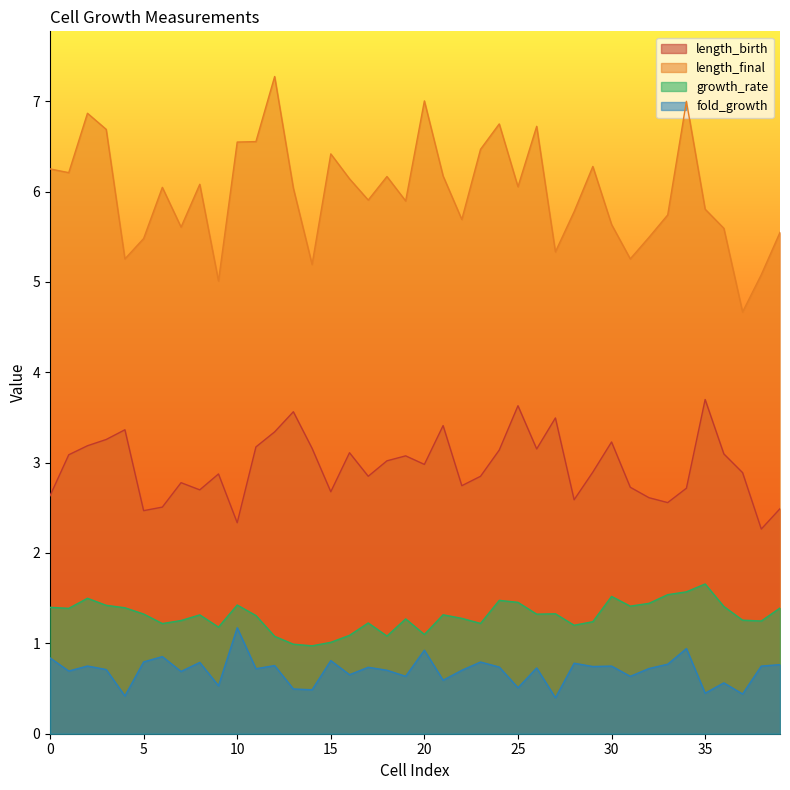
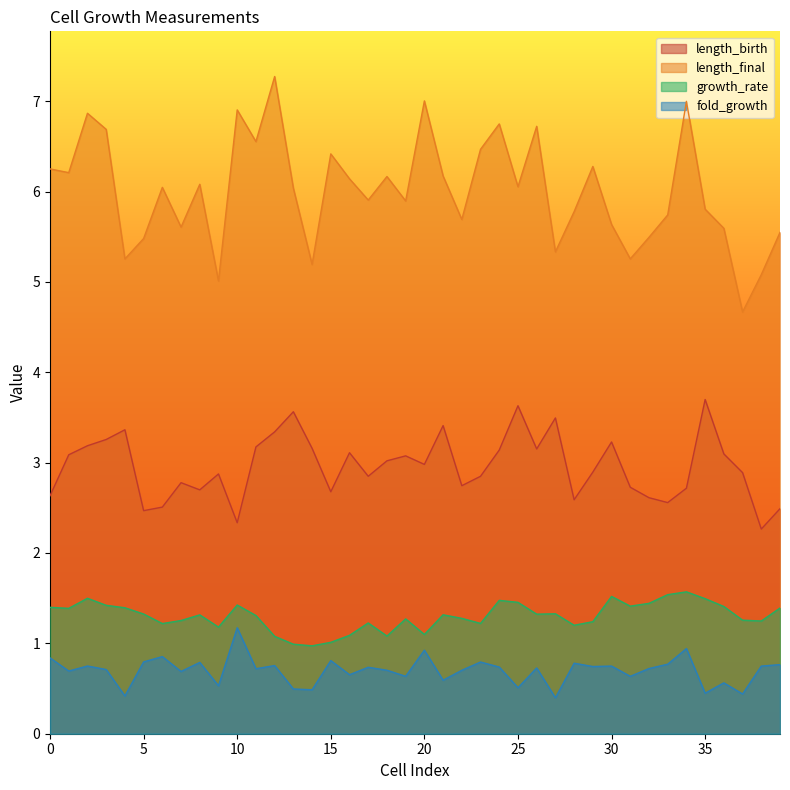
  {
    "length_birth": {
      "0": 2.6,
      "5": 2.5,
      "10": 2.3,
      "15": 2.7,
      "20": 3.0,
      "25": 3.6,
      "30": 3.2,
      "35": 3.7
    },
    "length_final": {
      "0": 6.3,
      "5": 5.5,
-     "10": 6.5,
+     "10": 6.9,
      "15": 6.4,
      "20": 7.0,
      "25": 6.1,
      "30": 5.6,
      "35": 5.8
    },
    "growth_rate": {
      "0": 1.4,
      "5": 1.3,
      "10": 1.4,
      "15": 1.0,
      "20": 1.1,
      "25": 1.5,
      "30": 1.5,
-     "35": 1.7
+     "35": 1.5
    },
    "fold_growth": {
      "0": 0.8,
      "5": 0.8,
      "10": 1.2,
      "15": 0.8,
      "20": 0.9,
      "25": 0.5,
      "30": 0.7,
      "35": 0.4
    }
  }
